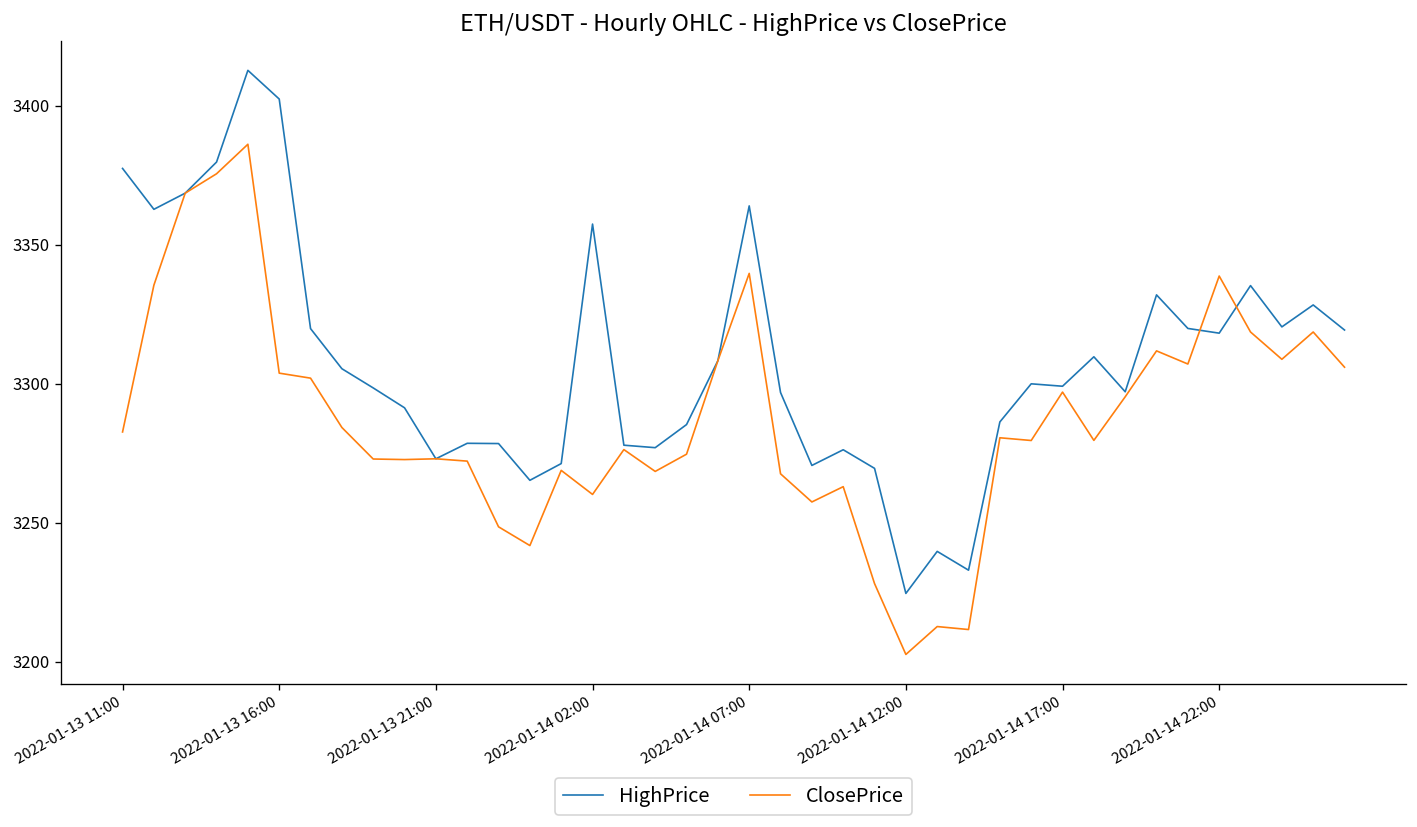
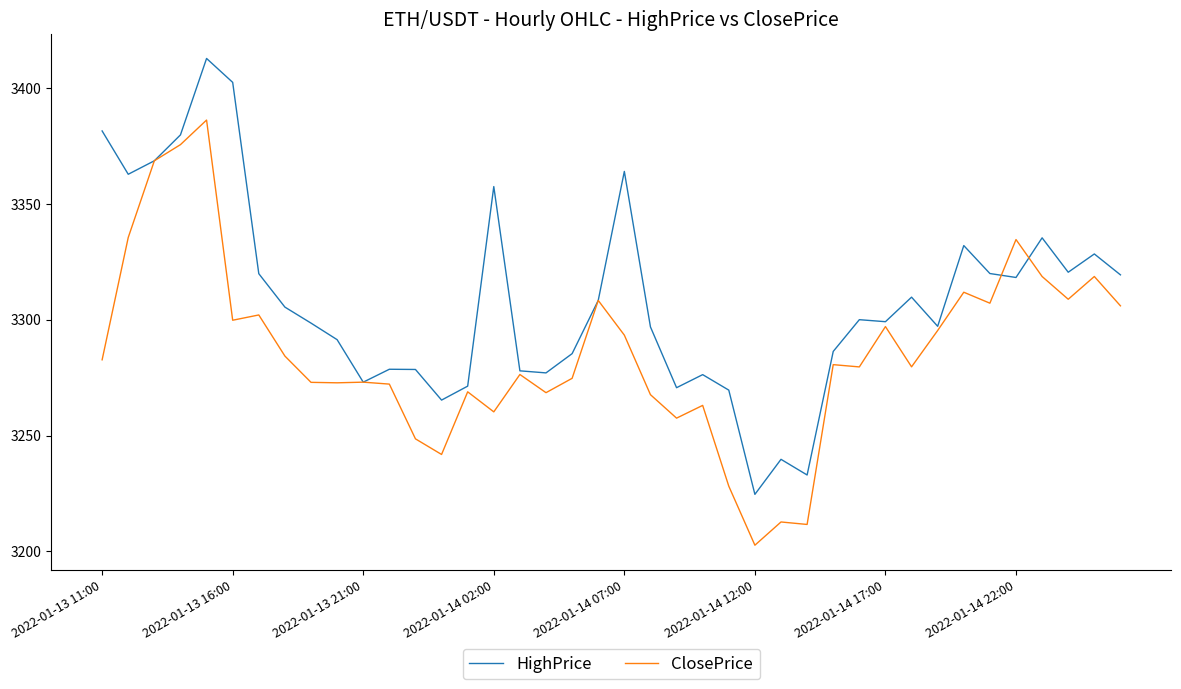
  {
    "HighPrice": {
-     "2022-01-13 11:00": 3377,
+     "2022-01-13 11:00": 3381,
      "2022-01-13 16:00": 3402,
      "2022-01-14 02:00": 3357,
      "2022-01-14 07:00": 3364,
      "2022-01-14 12:00": 3225,
      "2022-01-14 17:00": 3299,
      "2022-01-14 22:00": 3318
    },
    "ClosePrice": {
      "2022-01-13 11:00": 3283,
-     "2022-01-13 16:00": 3304,
+     "2022-01-13 16:00": 3300,
      "2022-01-14 02:00": 3260,
-     "2022-01-14 07:00": 3340,
+     "2022-01-14 07:00": 3293,
      "2022-01-14 12:00": 3203,
      "2022-01-14 17:00": 3297,
-     "2022-01-14 22:00": 3339
+     "2022-01-14 22:00": 3335
    }
  }
